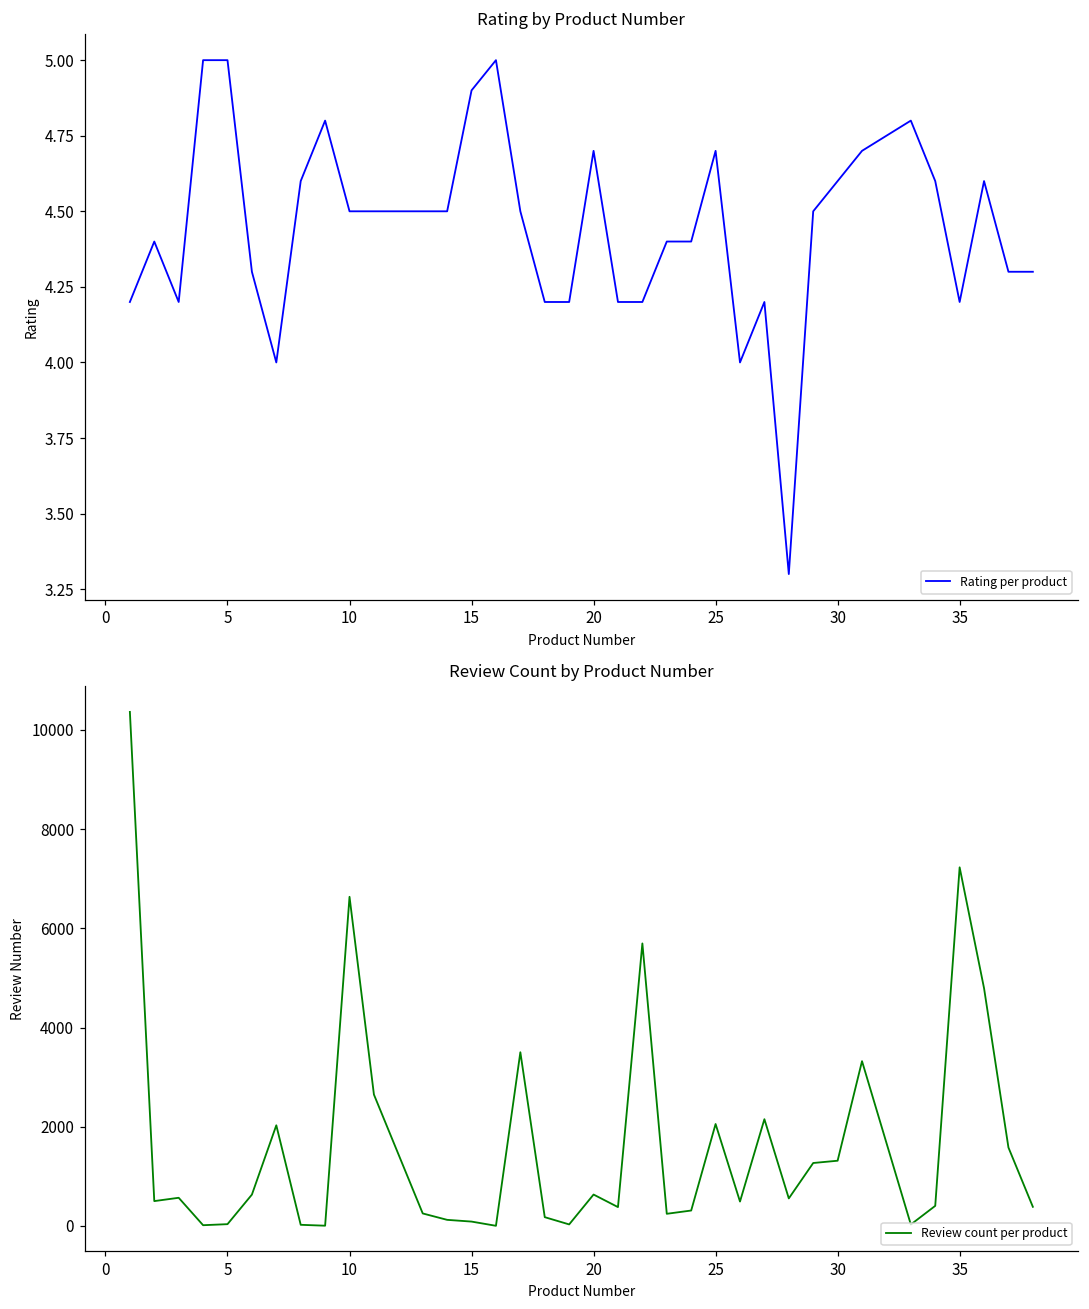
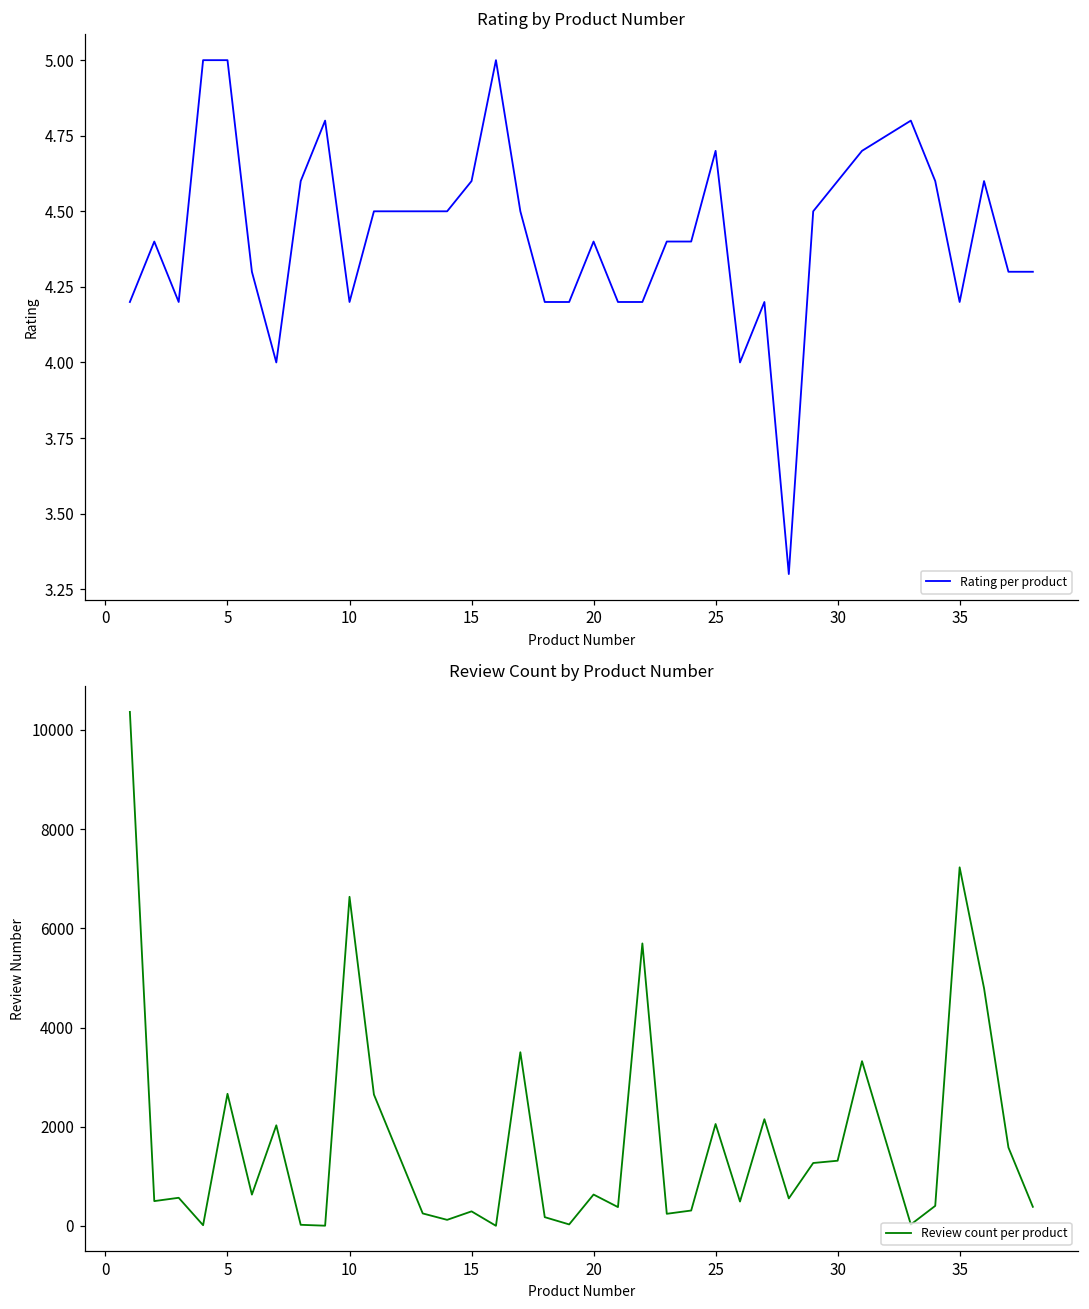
  {
    "Rating by Product Number": {
      "5": 5.0,
-     "10": 4.5,
-     "15": 4.9,
-     "20": 4.7,
+     "10": 4.2,
+     "15": 4.6,
+     "20": 4.4,
      "25": 4.7,
      "30": 4.6,
      "35": 4.2
    },
    "Review Count by Product Number": {
-     "5": 0,
+     "5": 2700,
      "10": 6600,
-     "15": 100,
+     "15": 300,
      "20": 600,
      "25": 2100,
      "30": 1300,
      "35": 7200
    }
  }
